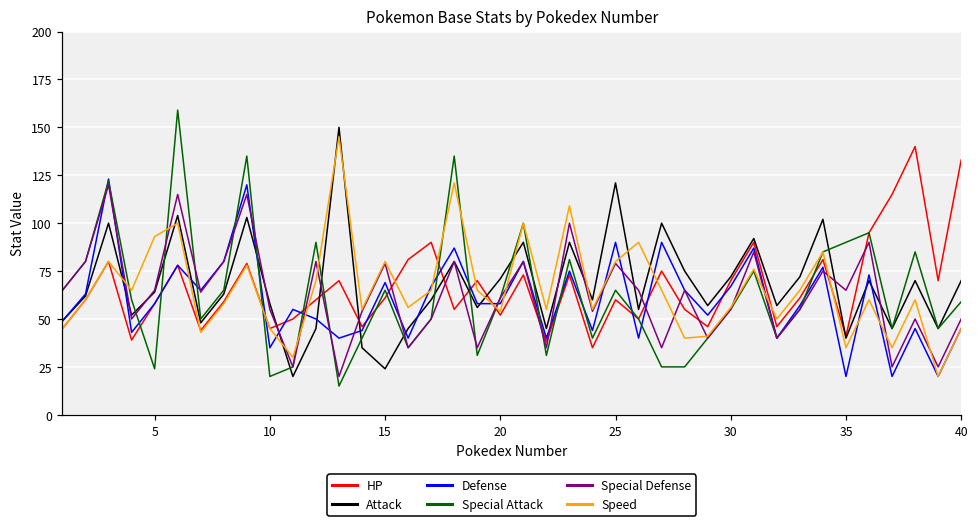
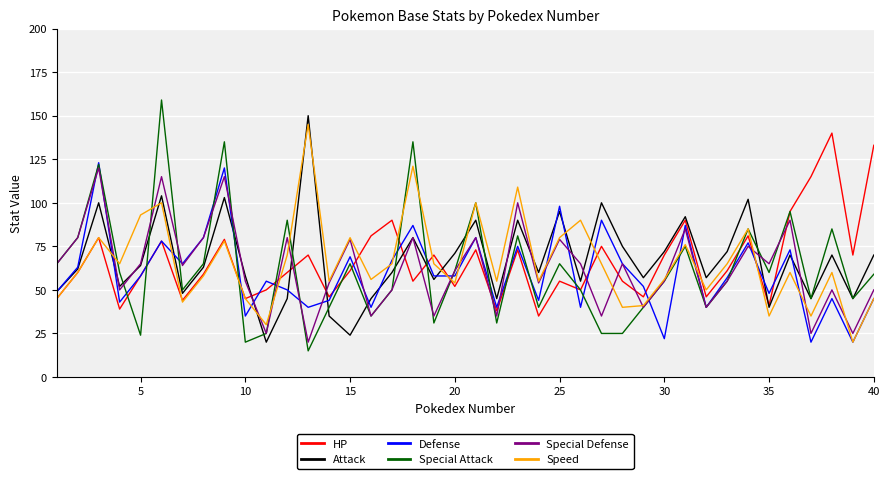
  {
    "HP": {
      "15": 61,
      "20": 52,
-     "25": 60,
+     "25": 55,
      "30": 70,
      "40": 133
    },
    "Attack": {
      "10": 58,
      "15": 24,
      "20": 71,
-     "25": 121,
+     "25": 95,
      "30": 72,
      "40": 70
    },
    "Defense": {
      "10": 35,
      "15": 69,
      "20": 58,
-     "25": 90,
-     "30": 67,
-     "35": 20
+     "25": 98,
+     "30": 22,
+     "35": 48
    },
    "Special Attack": {
      "5": 24,
      "10": 20,
      "15": 65,
      "25": 65,
-     "35": 90,
+     "35": 60,
      "40": 59
    },
    "Special Defense": {
      "10": 55,
      "35": 65,
      "40": 50
    },
    "Speed": {
      "5": 93,
      "20": 54,
      "35": 35
    }
  }
